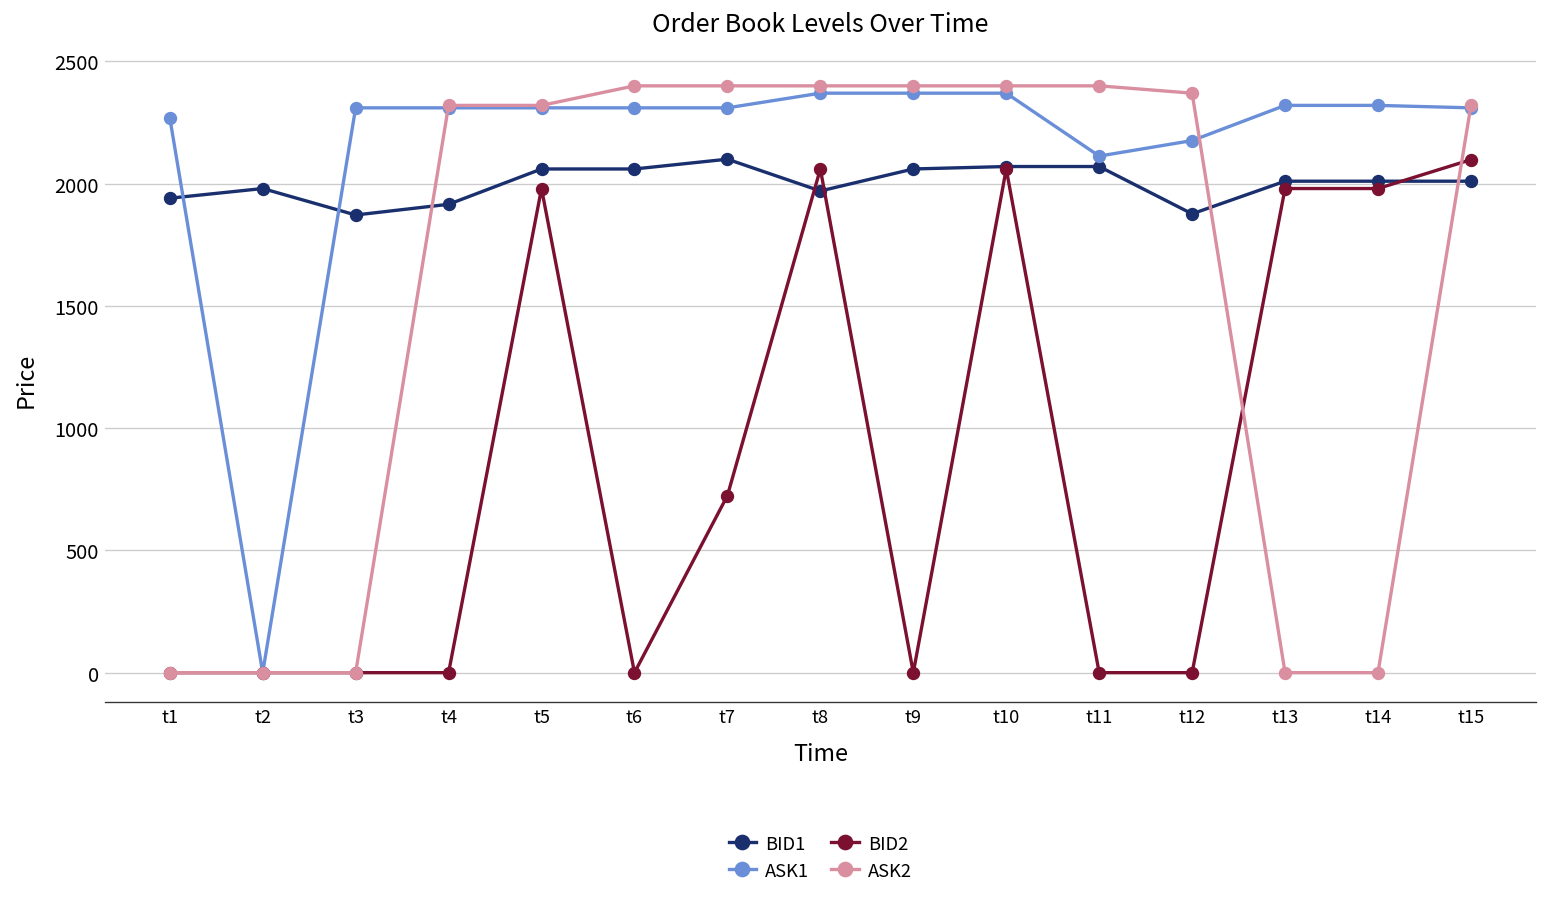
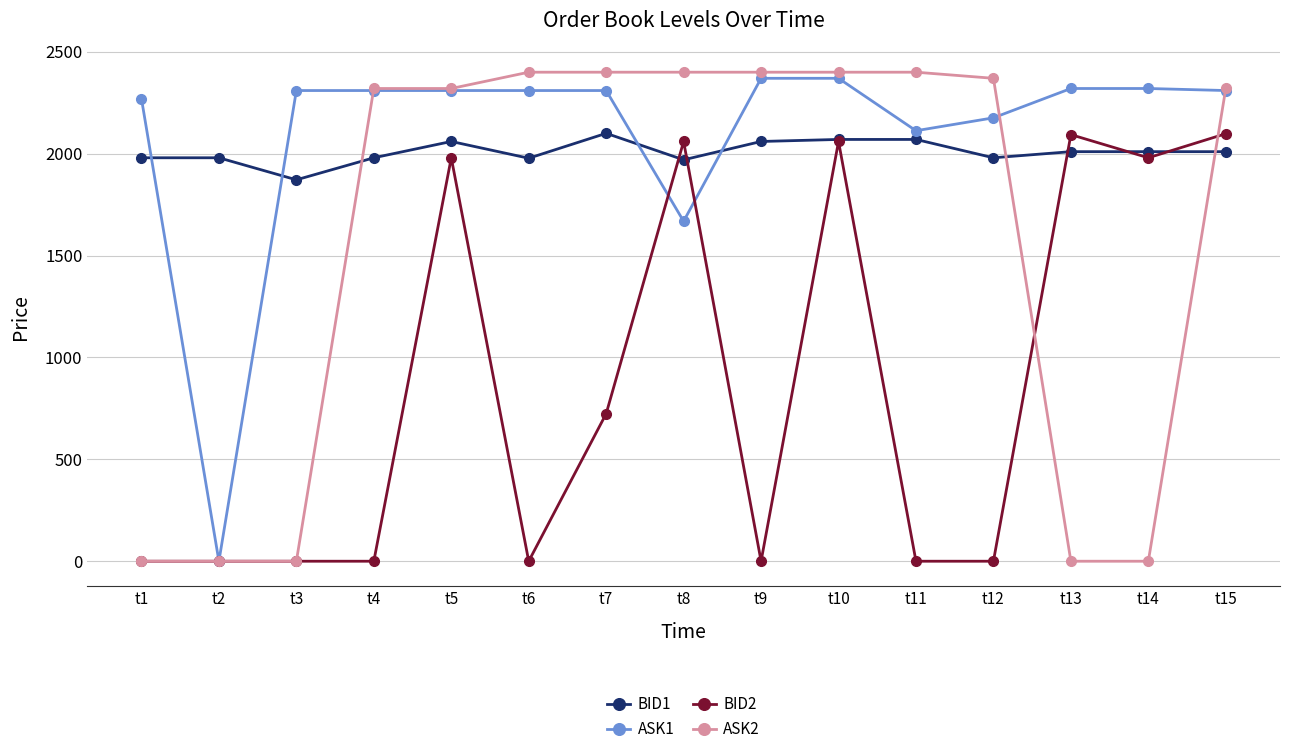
  {
    "BID1": {
-     "t1": 1940,
+     "t1": 1980,
      "t2": 1980,
      "t3": 1870,
-     "t4": 1920,
+     "t4": 1980,
      "t5": 2060,
-     "t6": 2060,
+     "t6": 1980,
      "t7": 2100,
      "t8": 1970,
      "t9": 2060,
      "t11": 2070,
-     "t12": 1880,
+     "t12": 1980,
      "t13": 2010,
      "t14": 2010,
      "t15": 2010
    },
    "ASK1": {
      "t1": 2270,
      "t3": 2310,
      "t6": 2310,
      "t7": 2310,
-     "t8": 2370,
+     "t8": 1670,
      "t9": 2370,
      "t10": 2370,
      "t11": 2110,
      "t12": 2180,
      "t13": 2320,
      "t14": 2320
    },
    "BID2": {
      "t4": 0,
      "t5": 1980,
      "t6": 0,
      "t7": 720,
      "t8": 2060,
      "t9": 0,
      "t11": 0,
      "t12": 0,
-     "t13": 1980,
+     "t13": 2090,
      "t14": 1980,
      "t15": 2100
    },
    "ASK2": {
      "t6": 2400,
      "t7": 2400,
      "t8": 2400,
      "t9": 2400,
      "t10": 2400,
      "t11": 2400,
      "t12": 2370,
      "t13": 0,
      "t14": 0
    }
  }
